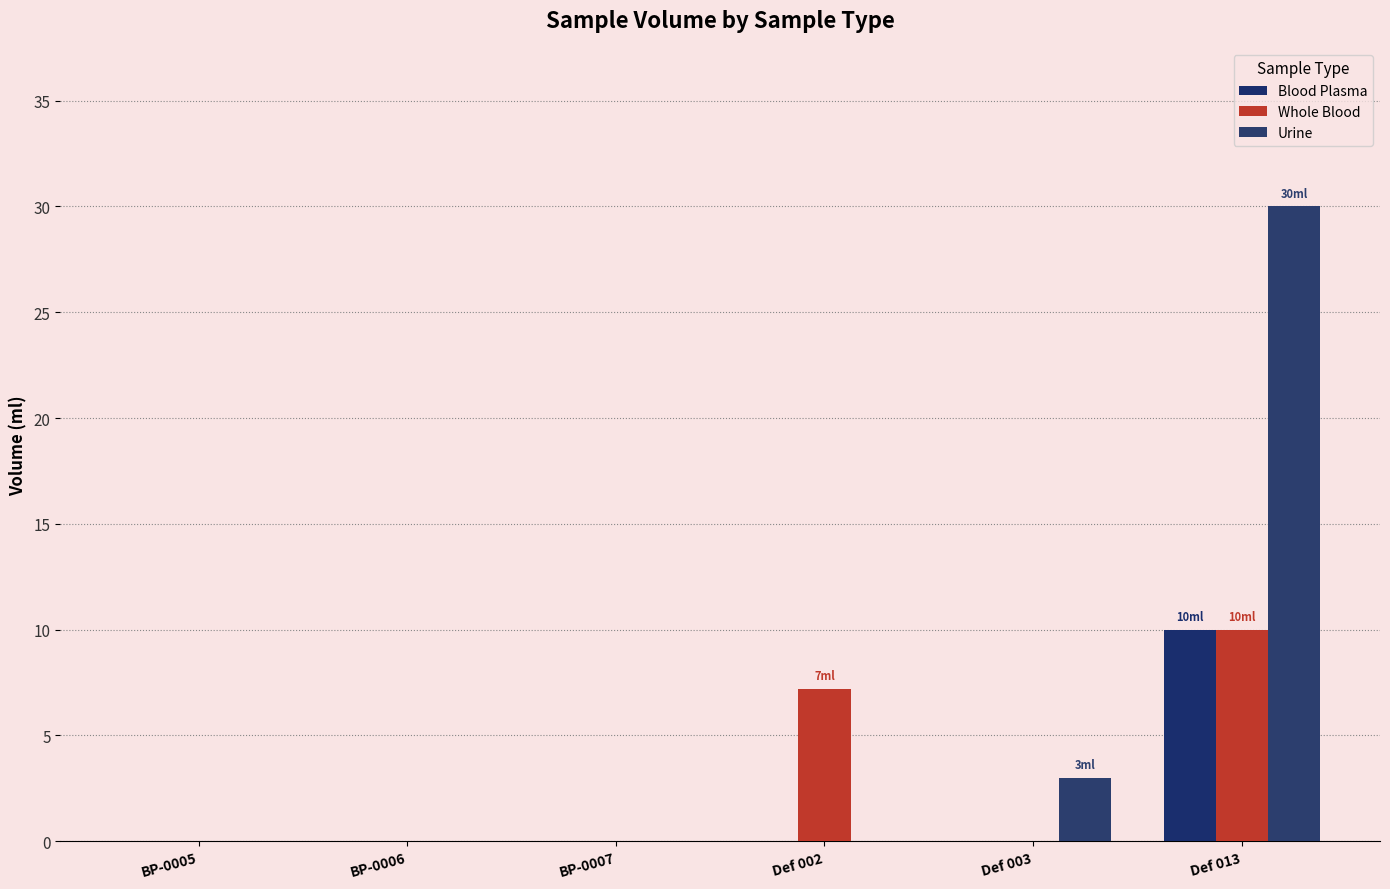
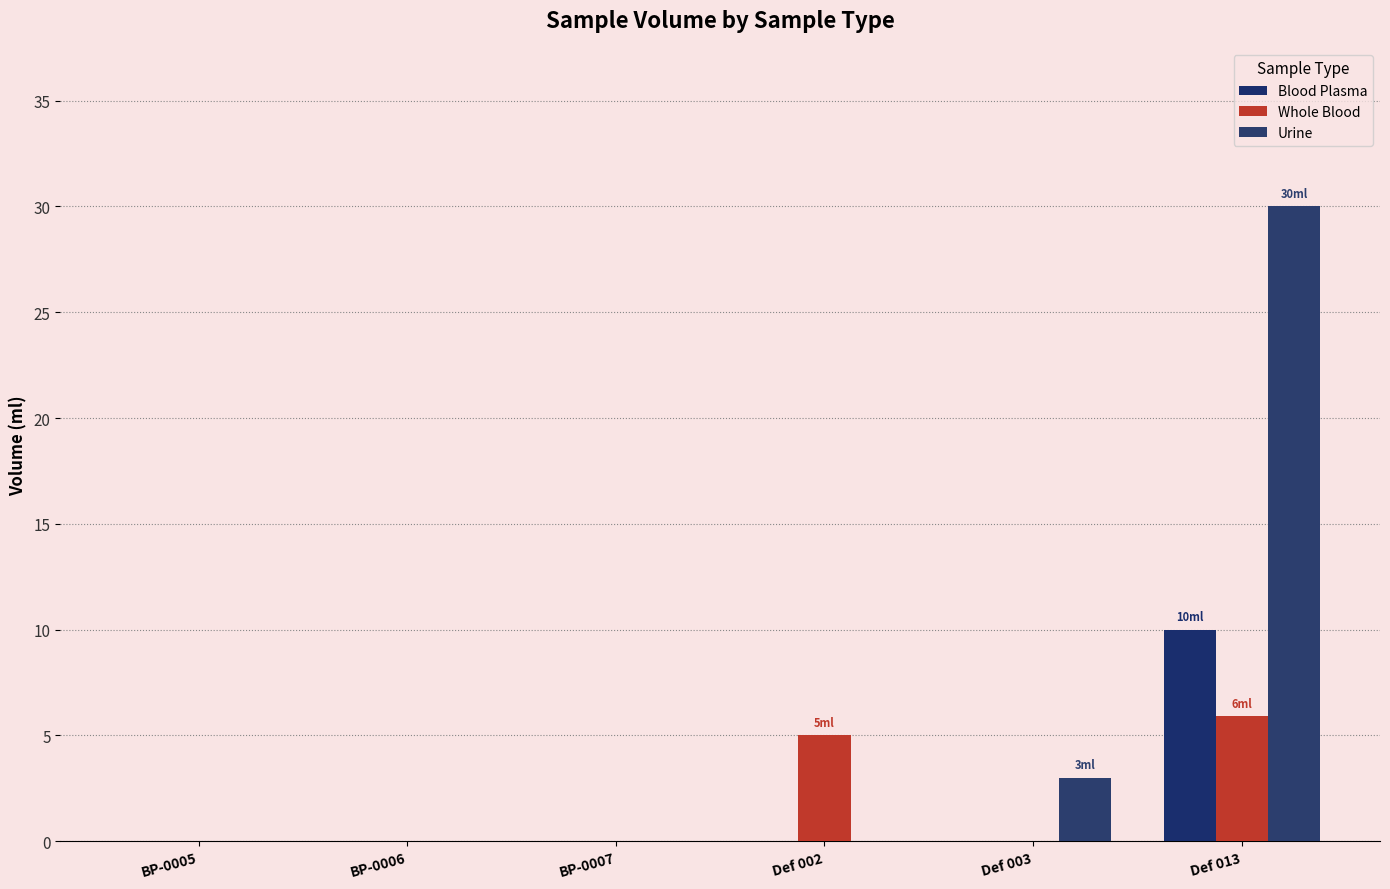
  {
    "Whole Blood": {
-     "Def 002": 7,
-     "Def 013": 10
+     "Def 002": 5,
+     "Def 013": 6
    }
  }
